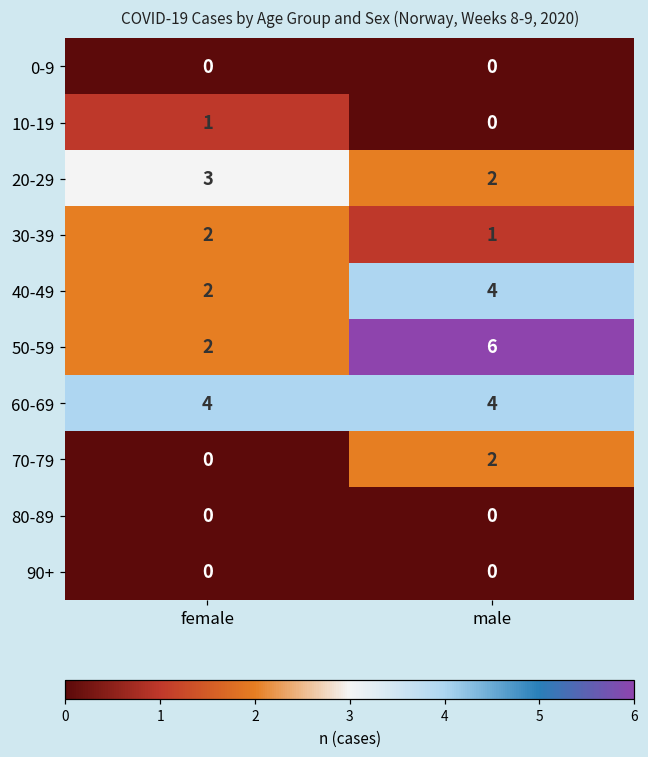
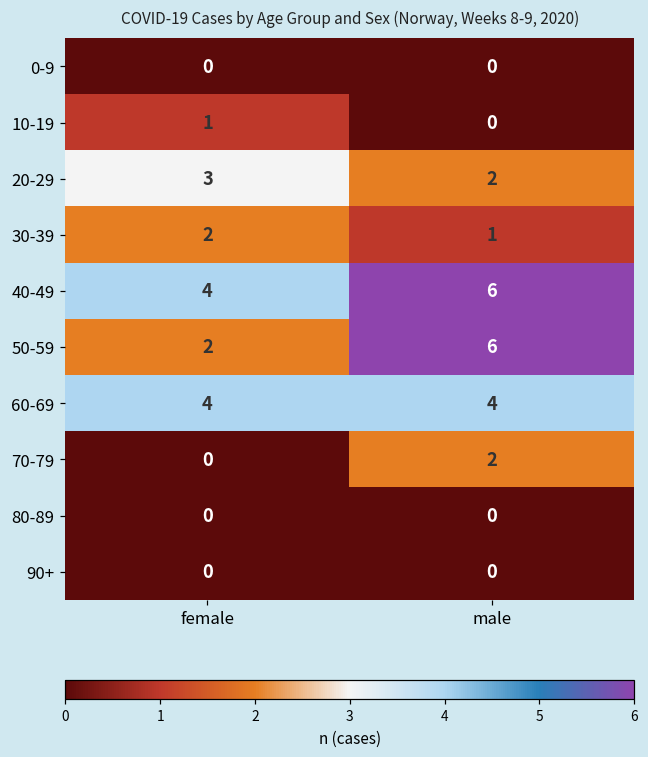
  {
    "0-9": {
      "female": 0,
      "male": 0
    },
    "10-19": {
      "female": 1,
      "male": 0
    },
    "20-29": {
      "female": 3,
      "male": 2
    },
    "30-39": {
      "female": 2,
      "male": 1
    },
    "40-49": {
-     "female": 2,
-     "male": 4
+     "female": 4,
+     "male": 6
    },
    "50-59": {
      "female": 2,
      "male": 6
    },
    "60-69": {
      "female": 4,
      "male": 4
    },
    "70-79": {
      "female": 0,
      "male": 2
    },
    "80-89": {
      "female": 0,
      "male": 0
    },
    "90+": {
      "female": 0,
      "male": 0
    }
  }
